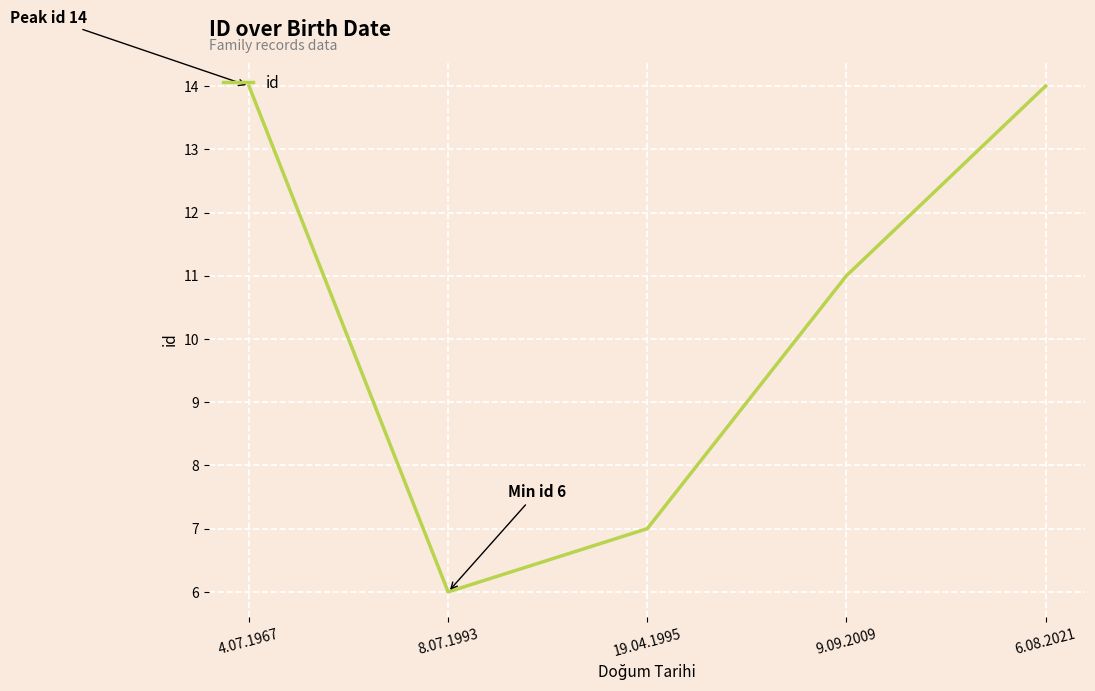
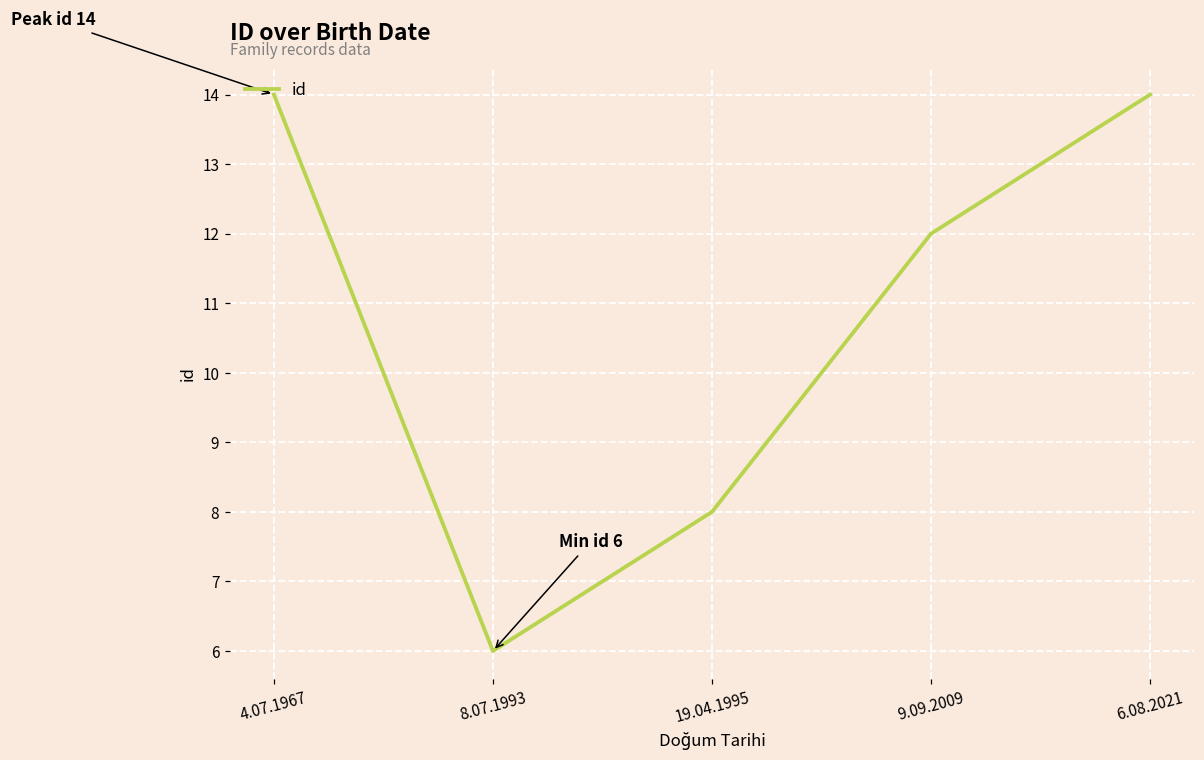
  {
-   "19.04.1995": 7,
-   "9.09.2009": 11,
+   "19.04.1995": 8,
+   "9.09.2009": 12,
    "6.08.2021": 14
  }
